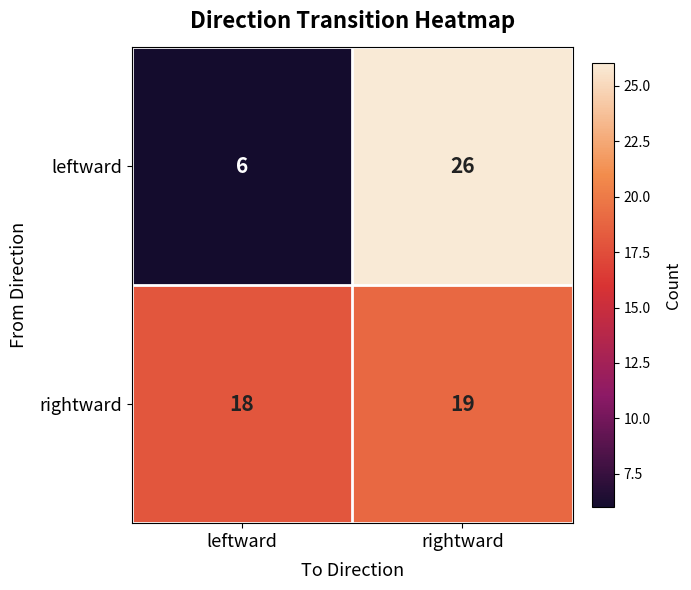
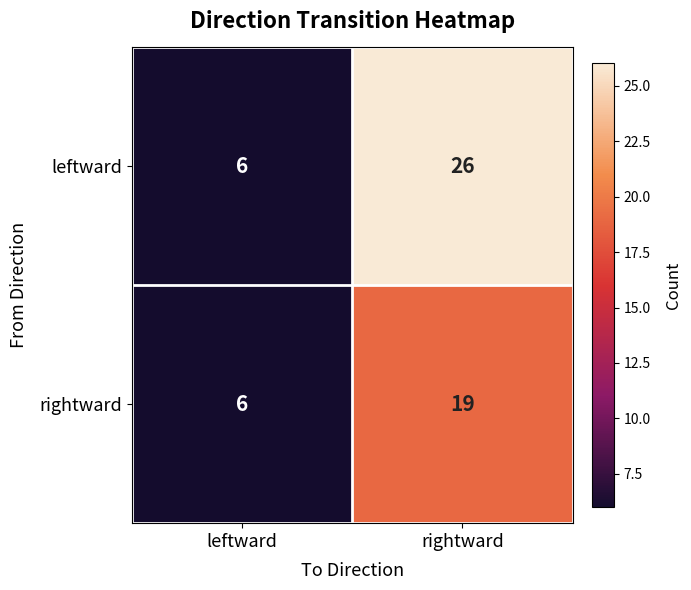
  {
    "leftward": {
      "leftward": 6,
      "rightward": 26
    },
    "rightward": {
-     "leftward": 18,
+     "leftward": 6,
      "rightward": 19
    }
  }
